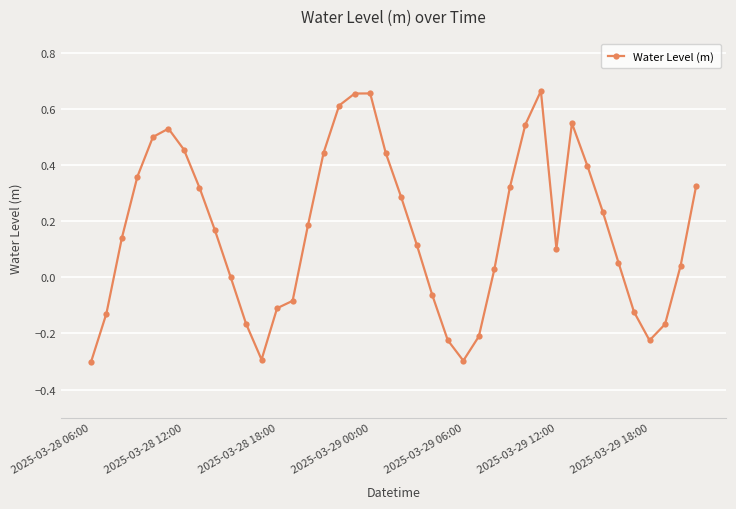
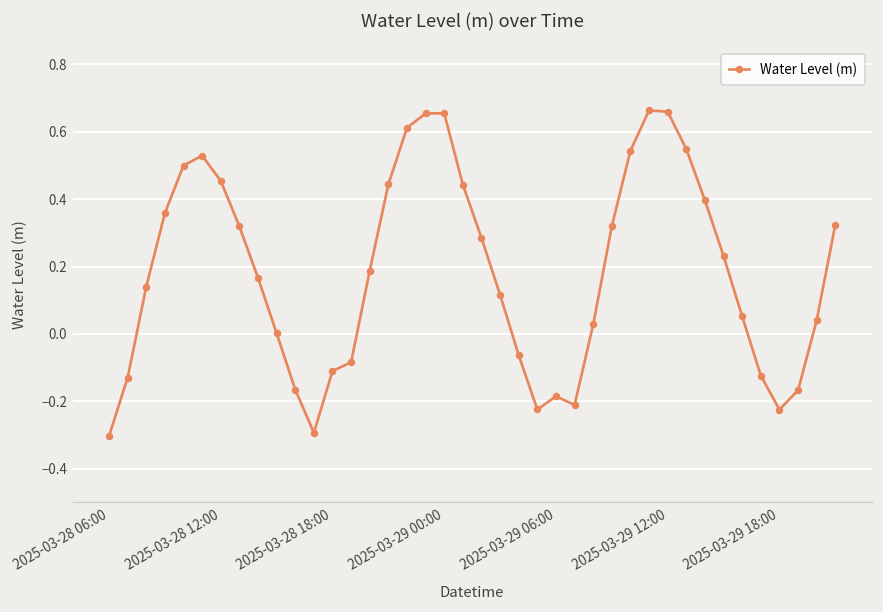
  {
    "2025-03-28 06:00": -0.30,
    "2025-03-28 12:00": 0.45,
    "2025-03-28 18:00": -0.11,
    "2025-03-29 00:00": 0.65,
-   "2025-03-29 06:00": -0.30,
-   "2025-03-29 12:00": 0.10,
+   "2025-03-29 06:00": -0.19,
+   "2025-03-29 12:00": 0.66,
    "2025-03-29 18:00": -0.22
  }
